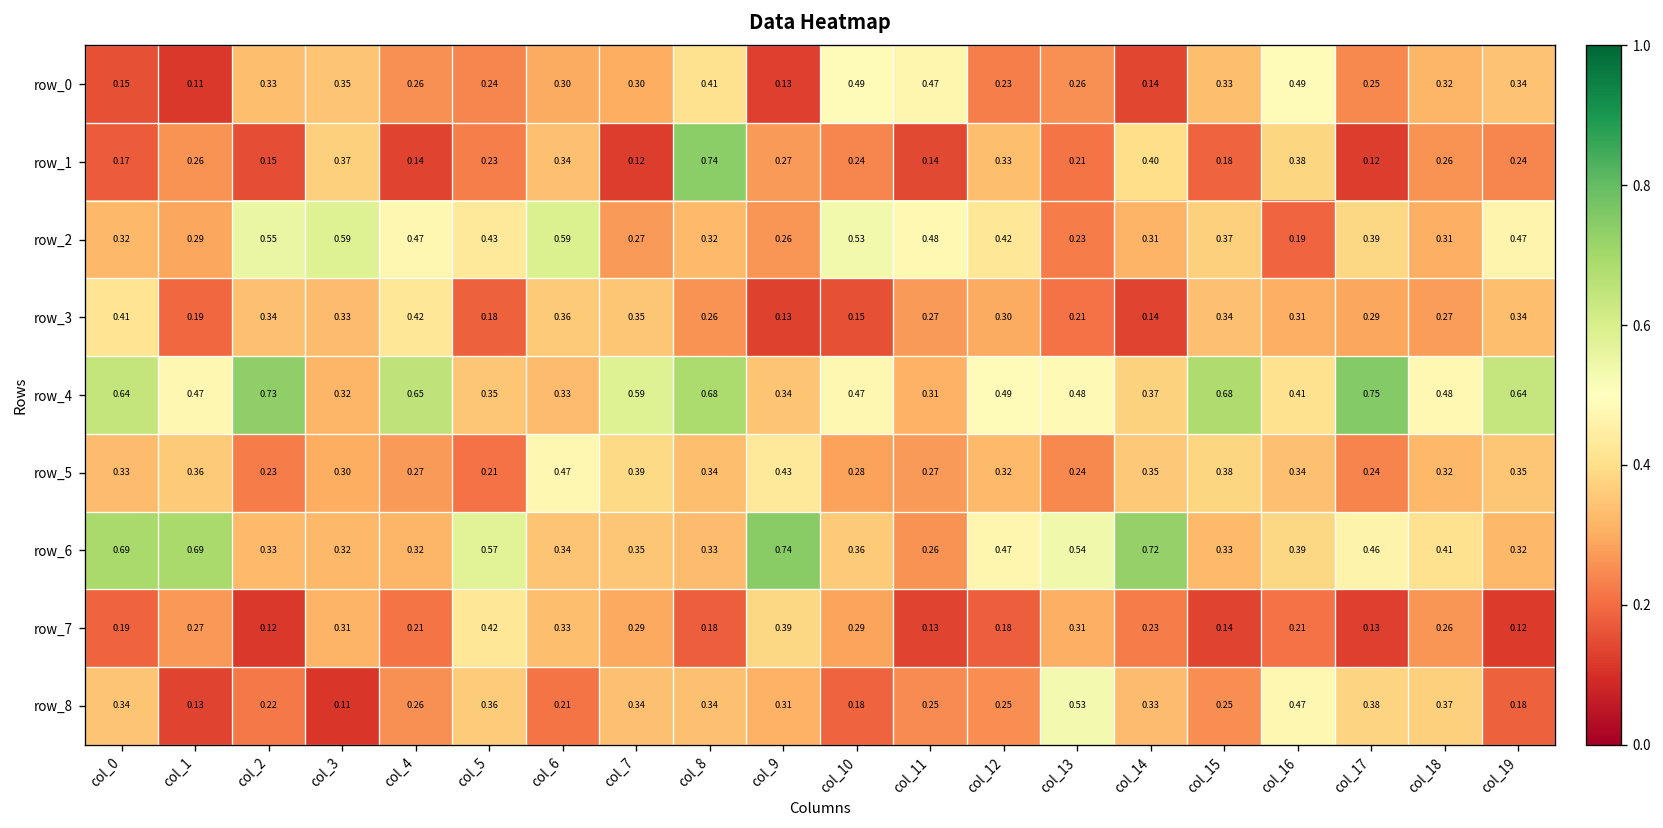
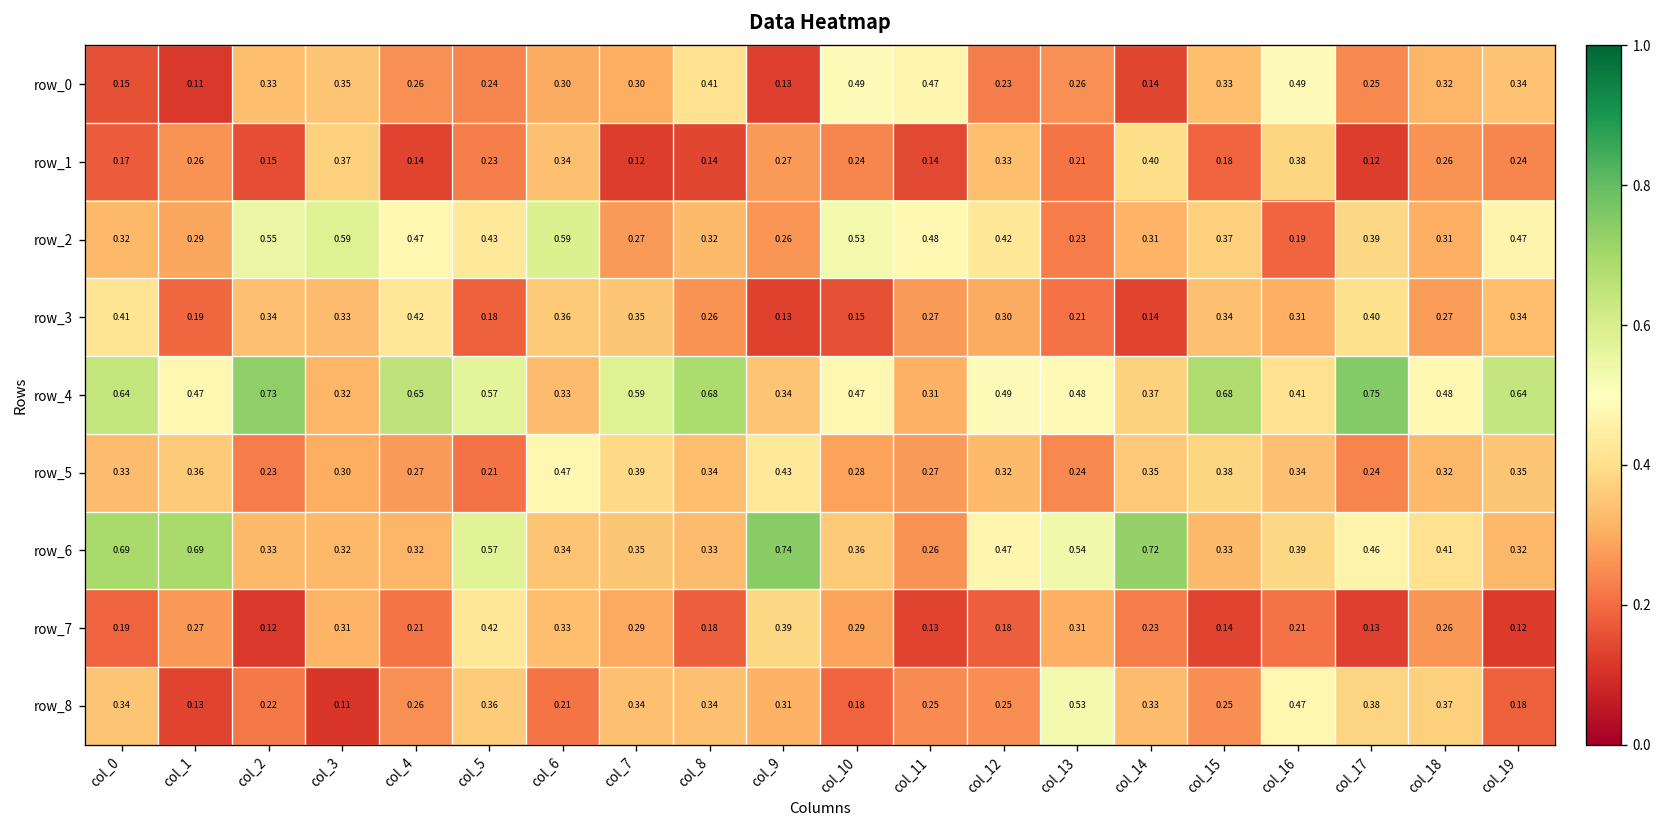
  {
    "row_0": {
      "col_0": 0.15,
      "col_1": 0.11,
      "col_2": 0.33,
      "col_3": 0.35,
      "col_4": 0.26,
      "col_5": 0.24,
      "col_6": 0.30,
      "col_7": 0.30,
      "col_8": 0.41,
      "col_9": 0.13,
      "col_10": 0.49,
      "col_11": 0.47,
      "col_12": 0.23,
      "col_13": 0.26,
      "col_14": 0.14,
      "col_15": 0.33,
      "col_16": 0.49,
      "col_17": 0.25,
      "col_18": 0.32,
      "col_19": 0.34
    },
    "row_1": {
      "col_0": 0.17,
      "col_1": 0.26,
      "col_2": 0.15,
      "col_3": 0.37,
      "col_4": 0.14,
      "col_5": 0.23,
      "col_6": 0.34,
      "col_7": 0.12,
-     "col_8": 0.74,
+     "col_8": 0.14,
      "col_9": 0.27,
      "col_10": 0.24,
      "col_11": 0.14,
      "col_12": 0.33,
      "col_13": 0.21,
      "col_14": 0.40,
      "col_15": 0.18,
      "col_16": 0.38,
      "col_17": 0.12,
      "col_18": 0.26,
      "col_19": 0.24
    },
    "row_2": {
      "col_0": 0.32,
      "col_1": 0.29,
      "col_2": 0.55,
      "col_3": 0.59,
      "col_4": 0.47,
      "col_5": 0.43,
      "col_6": 0.59,
      "col_7": 0.27,
      "col_8": 0.32,
      "col_9": 0.26,
      "col_10": 0.53,
      "col_11": 0.48,
      "col_12": 0.42,
      "col_13": 0.23,
      "col_14": 0.31,
      "col_15": 0.37,
      "col_16": 0.19,
      "col_17": 0.39,
      "col_18": 0.31,
      "col_19": 0.47
    },
    "row_3": {
      "col_0": 0.41,
      "col_1": 0.19,
      "col_2": 0.34,
      "col_3": 0.33,
      "col_4": 0.42,
      "col_5": 0.18,
      "col_6": 0.36,
      "col_7": 0.35,
      "col_8": 0.26,
      "col_9": 0.13,
      "col_10": 0.15,
      "col_11": 0.27,
      "col_12": 0.30,
      "col_13": 0.21,
      "col_14": 0.14,
      "col_15": 0.34,
      "col_16": 0.31,
-     "col_17": 0.29,
+     "col_17": 0.40,
      "col_18": 0.27,
      "col_19": 0.34
    },
    "row_4": {
      "col_0": 0.64,
      "col_1": 0.47,
      "col_2": 0.73,
      "col_3": 0.32,
      "col_4": 0.65,
-     "col_5": 0.35,
+     "col_5": 0.57,
      "col_6": 0.33,
      "col_7": 0.59,
      "col_8": 0.68,
      "col_9": 0.34,
      "col_10": 0.47,
      "col_11": 0.31,
      "col_12": 0.49,
      "col_13": 0.48,
      "col_14": 0.37,
      "col_15": 0.68,
      "col_16": 0.41,
      "col_17": 0.75,
      "col_18": 0.48,
      "col_19": 0.64
    },
    "row_5": {
      "col_0": 0.33,
      "col_1": 0.36,
      "col_2": 0.23,
      "col_3": 0.30,
      "col_4": 0.27,
      "col_5": 0.21,
      "col_6": 0.47,
      "col_7": 0.39,
      "col_8": 0.34,
      "col_9": 0.43,
      "col_10": 0.28,
      "col_11": 0.27,
      "col_12": 0.32,
      "col_13": 0.24,
      "col_14": 0.35,
      "col_15": 0.38,
      "col_16": 0.34,
      "col_17": 0.24,
      "col_18": 0.32,
      "col_19": 0.35
    },
    "row_6": {
      "col_0": 0.69,
      "col_1": 0.69,
      "col_2": 0.33,
      "col_3": 0.32,
      "col_4": 0.32,
      "col_5": 0.57,
      "col_6": 0.34,
      "col_7": 0.35,
      "col_8": 0.33,
      "col_9": 0.74,
      "col_10": 0.36,
      "col_11": 0.26,
      "col_12": 0.47,
      "col_13": 0.54,
      "col_14": 0.72,
      "col_15": 0.33,
      "col_16": 0.39,
      "col_17": 0.46,
      "col_18": 0.41,
      "col_19": 0.32
    },
    "row_7": {
      "col_0": 0.19,
      "col_1": 0.27,
      "col_2": 0.12,
      "col_3": 0.31,
      "col_4": 0.21,
      "col_5": 0.42,
      "col_6": 0.33,
      "col_7": 0.29,
      "col_8": 0.18,
      "col_9": 0.39,
      "col_10": 0.29,
      "col_11": 0.13,
      "col_12": 0.18,
      "col_13": 0.31,
      "col_14": 0.23,
      "col_15": 0.14,
      "col_16": 0.21,
      "col_17": 0.13,
      "col_18": 0.26,
      "col_19": 0.12
    },
    "row_8": {
      "col_0": 0.34,
      "col_1": 0.13,
      "col_2": 0.22,
      "col_3": 0.11,
      "col_4": 0.26,
      "col_5": 0.36,
      "col_6": 0.21,
      "col_7": 0.34,
      "col_8": 0.34,
      "col_9": 0.31,
      "col_10": 0.18,
      "col_11": 0.25,
      "col_12": 0.25,
      "col_13": 0.53,
      "col_14": 0.33,
      "col_15": 0.25,
      "col_16": 0.47,
      "col_17": 0.38,
      "col_18": 0.37,
      "col_19": 0.18
    }
  }
